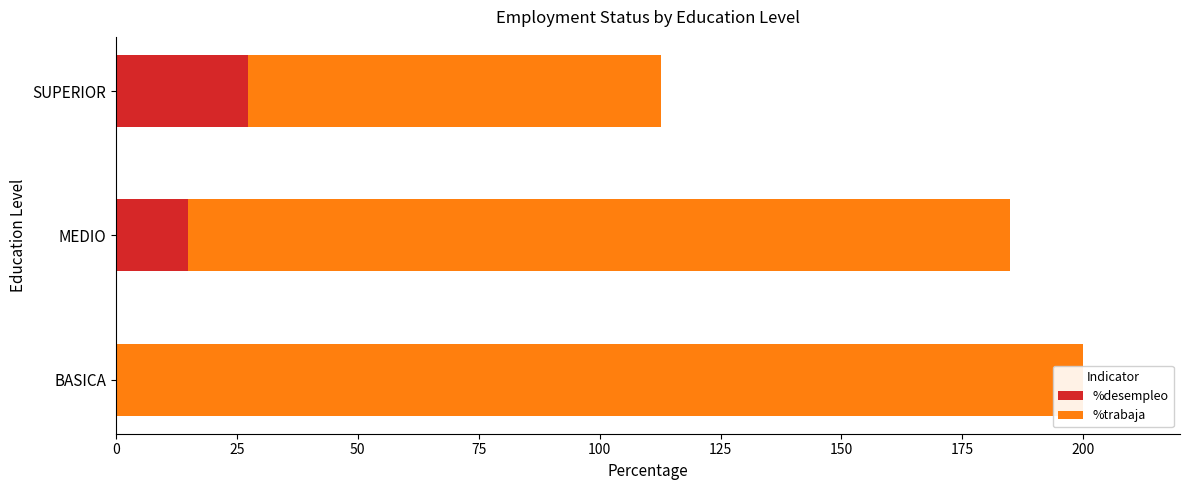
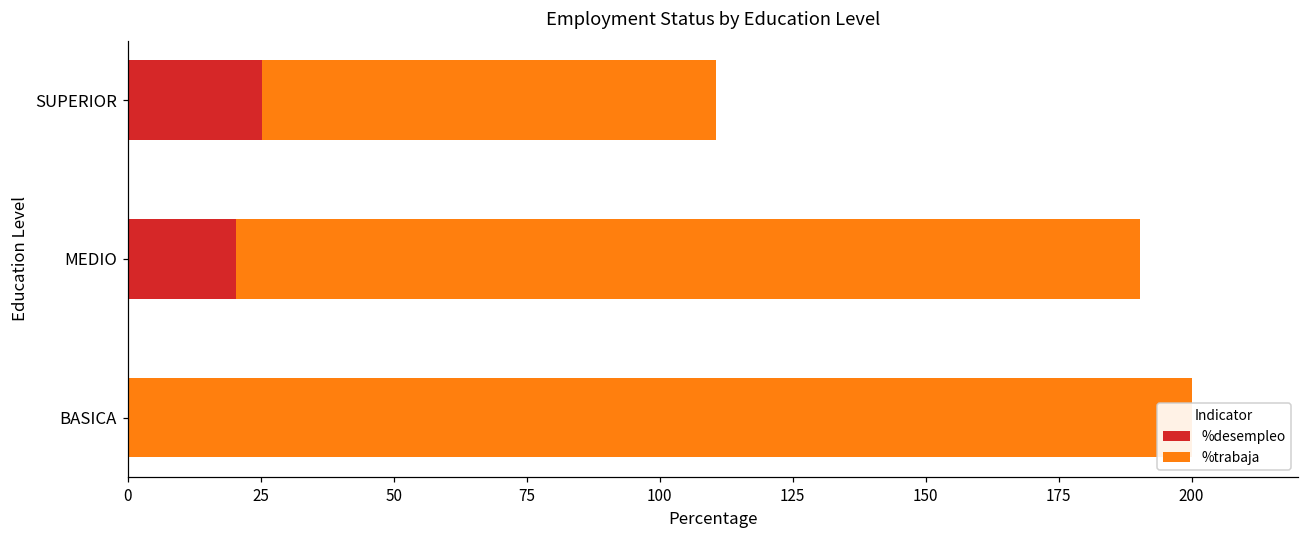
  {
    "%desempleo": {
-     "SUPERIOR": 27,
-     "MEDIO": 15,
+     "SUPERIOR": 25,
+     "MEDIO": 20,
      "BASICA": 0
    },
    "%trabaja": {
      "SUPERIOR": 85,
      "MEDIO": 170
    }
  }
